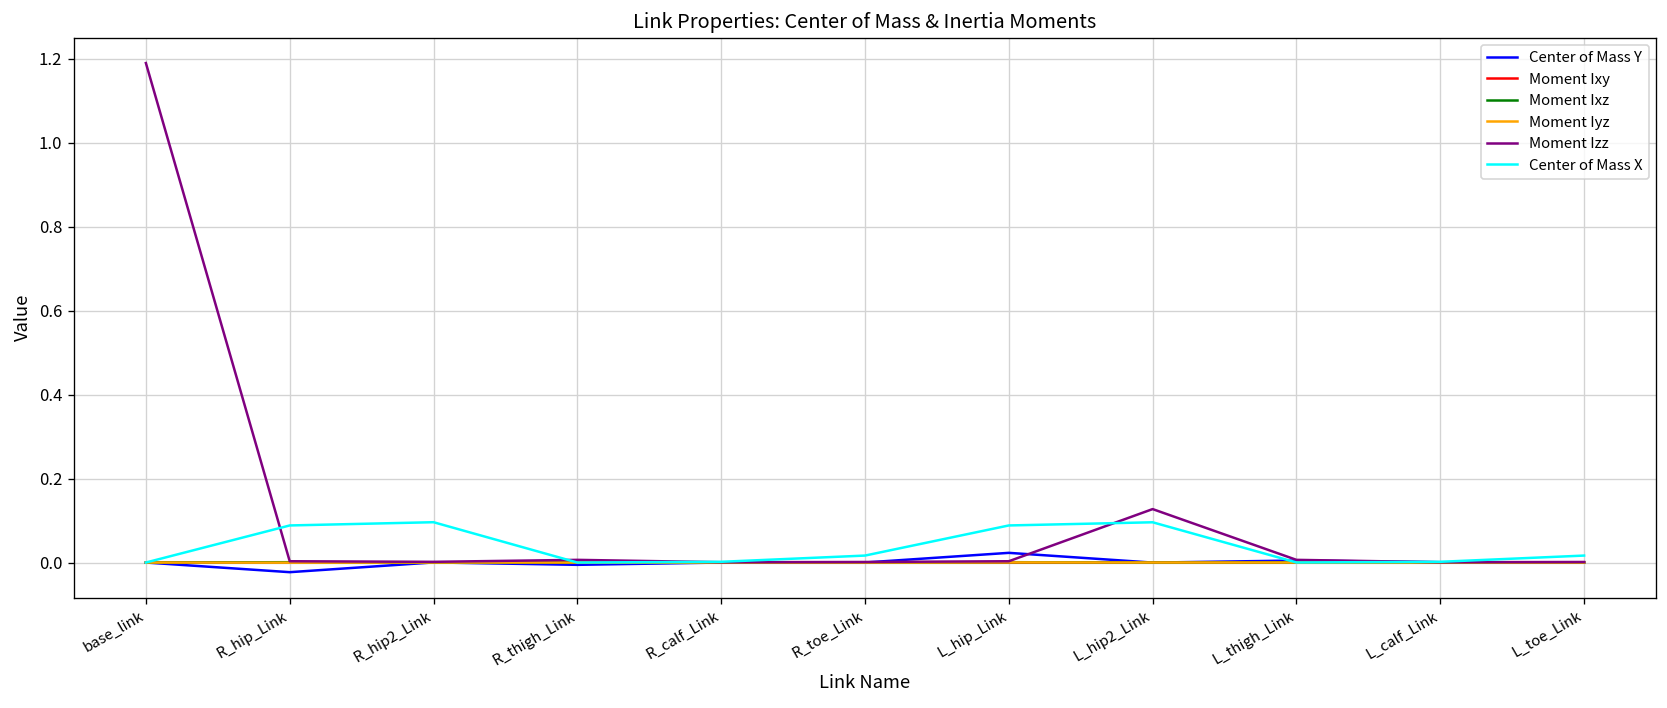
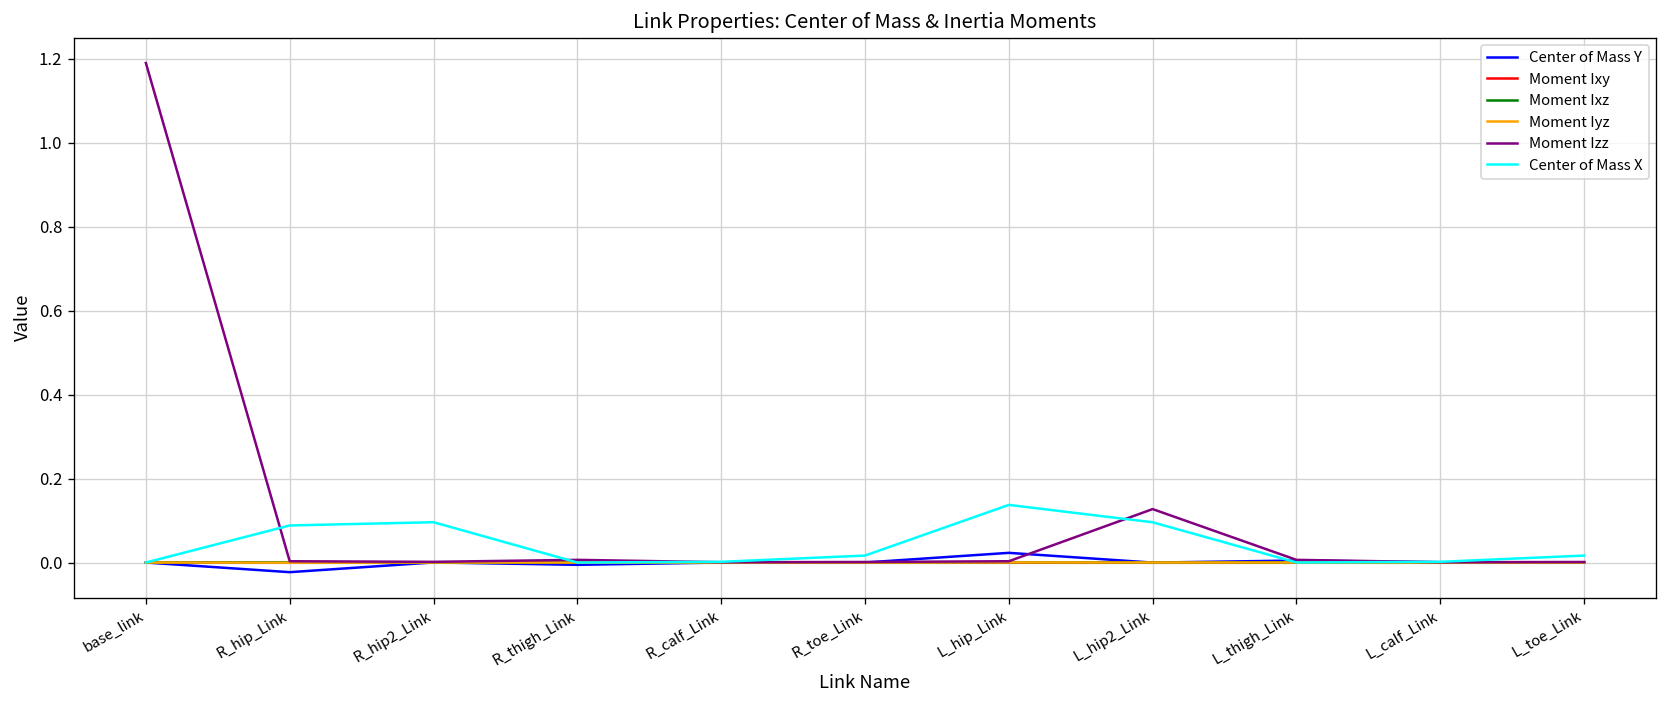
  {
    "Center of Mass Y": {
      "R_hip_Link": -0.02,
      "L_hip_Link": 0.02
    },
    "Moment Izz": {
      "base_link": 1.19,
      "L_hip2_Link": 0.13
    },
    "Center of Mass X": {
      "R_hip_Link": 0.09,
      "R_hip2_Link": 0.10,
      "R_toe_Link": 0.02,
-     "L_hip_Link": 0.09,
+     "L_hip_Link": 0.14,
      "L_hip2_Link": 0.10,
      "L_toe_Link": 0.02
    }
  }
